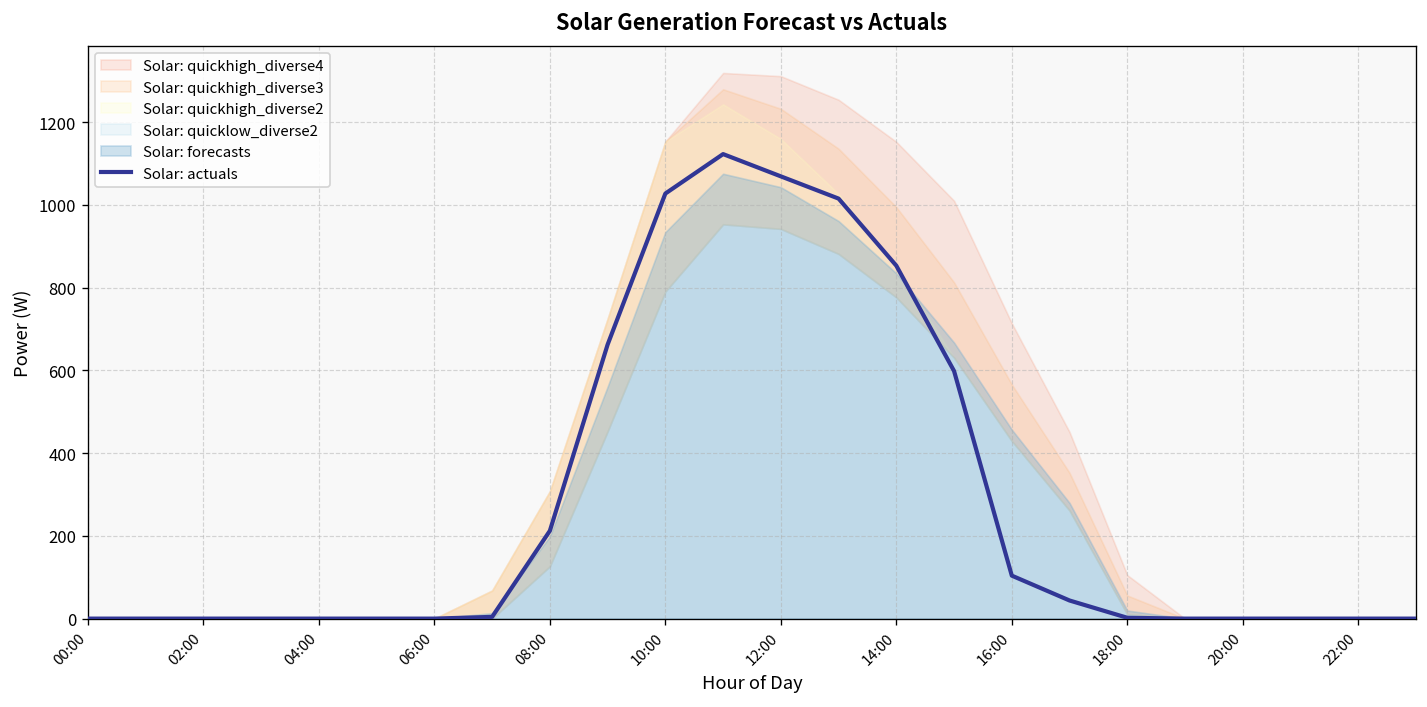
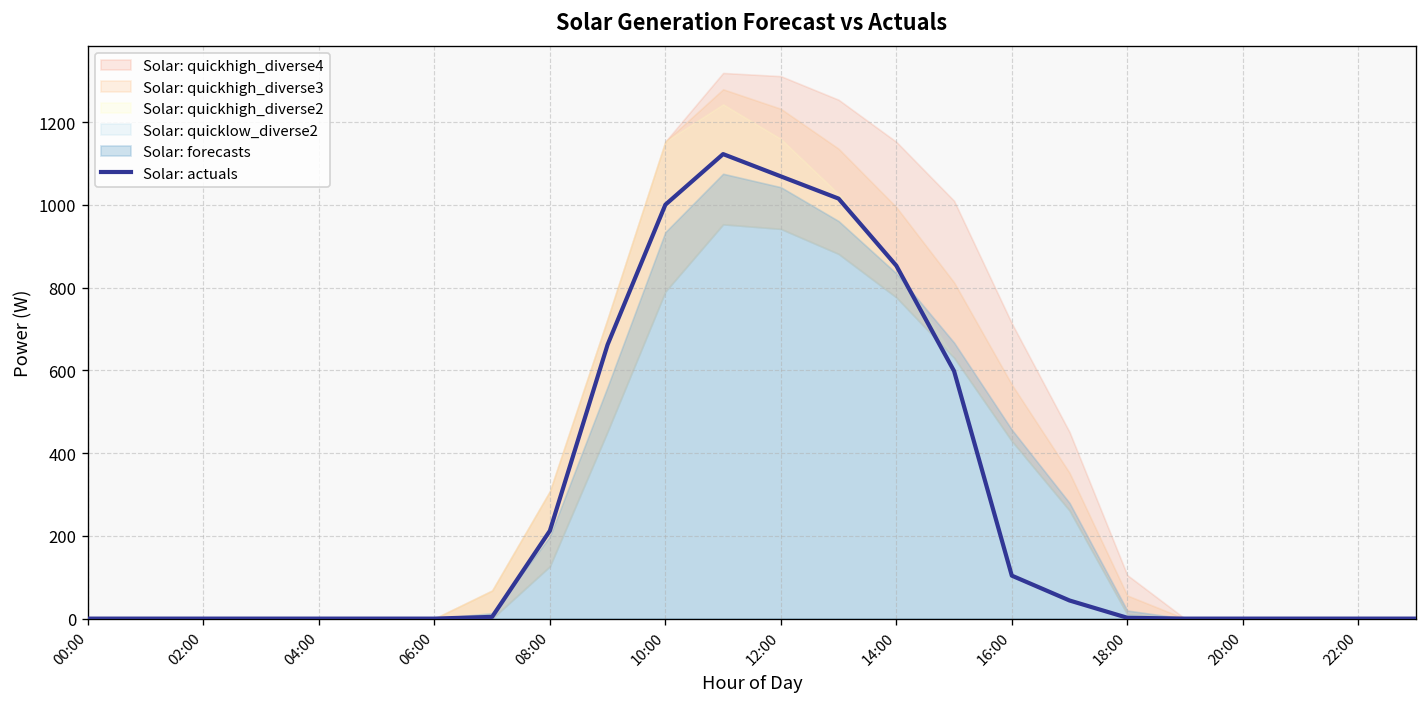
  {
    "Solar: actuals": {
      "08:00": 210,
-     "10:00": 1030,
+     "10:00": 1000,
      "12:00": 1070,
      "16:00": 100,
      "18:00": 0
    }
  }
